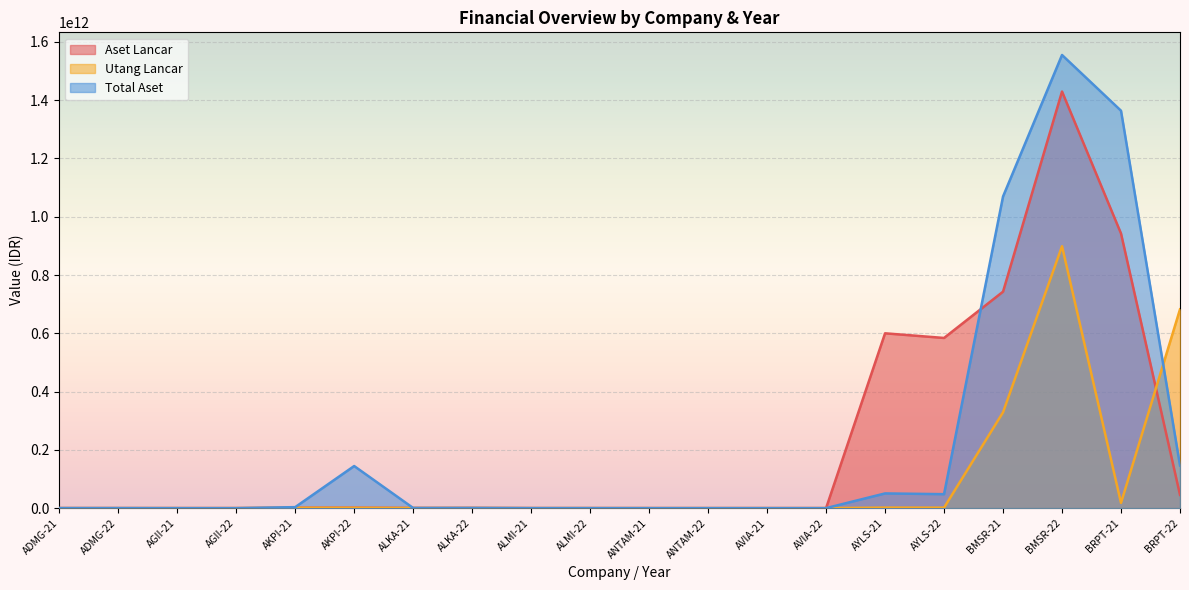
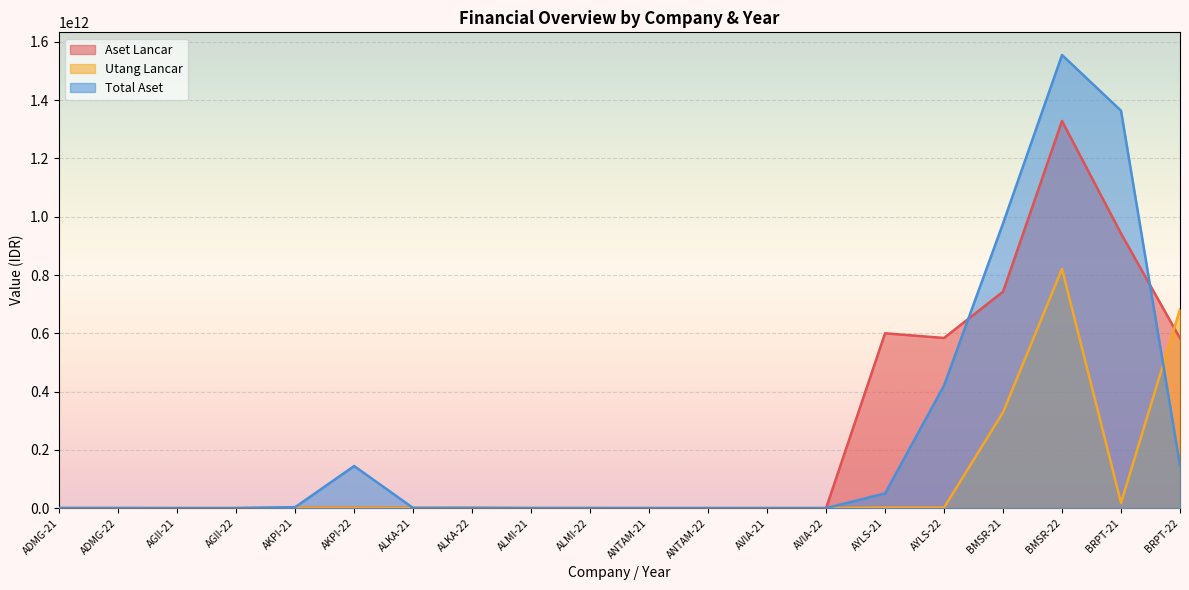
  {
    "Aset Lancar": {
      "AYLS-21": 600000000000,
      "AYLS-22": 580000000000,
      "BMSR-21": 740000000000,
-     "BMSR-22": 1430000000000,
+     "BMSR-22": 1330000000000,
      "BRPT-21": 940000000000,
-     "BRPT-22": 50000000000
+     "BRPT-22": 580000000000
    },
    "Utang Lancar": {
      "AYLS-21": 0,
      "AYLS-22": 0,
      "BMSR-21": 330000000000,
-     "BMSR-22": 900000000000,
+     "BMSR-22": 820000000000,
      "BRPT-21": 20000000000,
      "BRPT-22": 680000000000
    },
    "Total Aset": {
      "AKPI-22": 140000000000,
      "AYLS-21": 50000000000,
-     "AYLS-22": 50000000000,
-     "BMSR-21": 1070000000000,
+     "AYLS-22": 420000000000,
+     "BMSR-21": 980000000000,
      "BMSR-22": 1560000000000,
      "BRPT-21": 1360000000000,
      "BRPT-22": 150000000000
    }
  }
